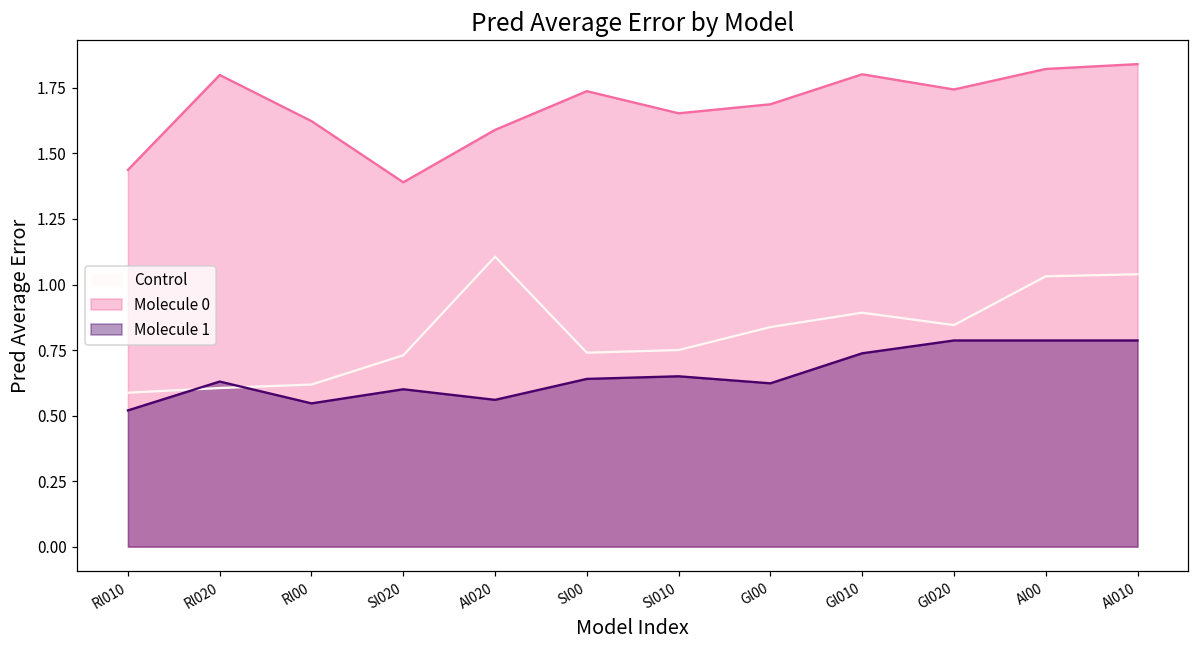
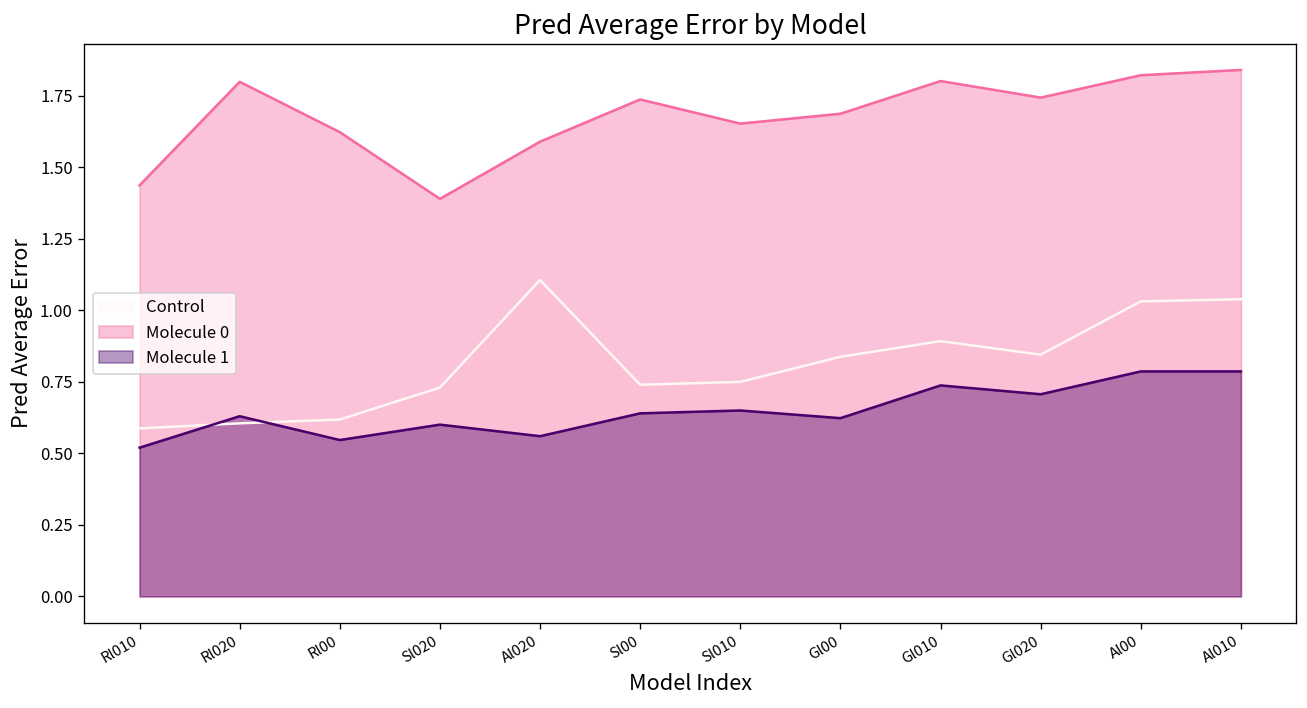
  {
    "Control": {
      "Rl010": 0.59,
      "Rl020": 0.61,
      "Rl00": 0.62,
      "Sl020": 0.73,
      "Al020": 1.11,
      "Sl00": 0.74,
      "Sl010": 0.75,
      "Gl00": 0.84,
      "Gl010": 0.89,
      "Gl020": 0.85,
      "Al00": 1.03,
      "Al010": 1.04
    },
    "Molecule 0": {
      "Rl010": 1.44,
      "Rl020": 1.80,
      "Rl00": 1.62,
      "Sl020": 1.39,
      "Al020": 1.59,
      "Sl00": 1.74,
      "Sl010": 1.65,
      "Gl00": 1.69,
      "Gl010": 1.80,
      "Gl020": 1.74,
      "Al00": 1.82,
      "Al010": 1.84
    },
    "Molecule 1": {
      "Rl010": 0.52,
      "Rl020": 0.63,
      "Rl00": 0.55,
      "Sl020": 0.60,
      "Al020": 0.56,
      "Sl00": 0.64,
      "Sl010": 0.65,
      "Gl00": 0.62,
      "Gl010": 0.74,
-     "Gl020": 0.79,
+     "Gl020": 0.71,
      "Al00": 0.79,
      "Al010": 0.79
    }
  }
